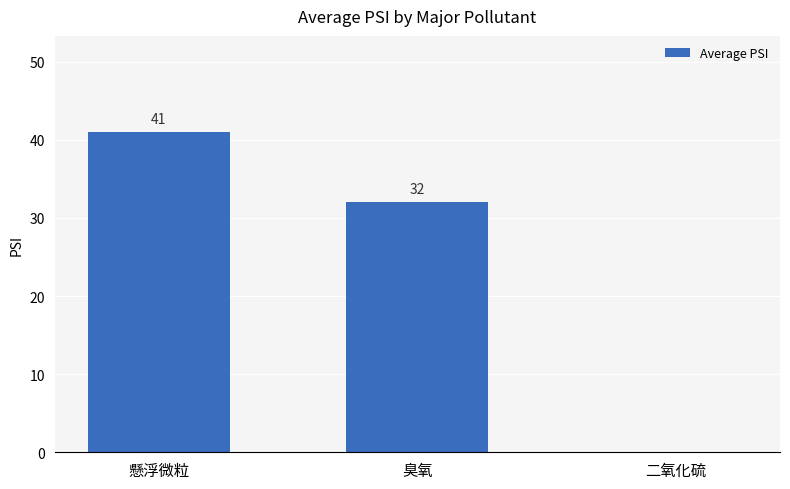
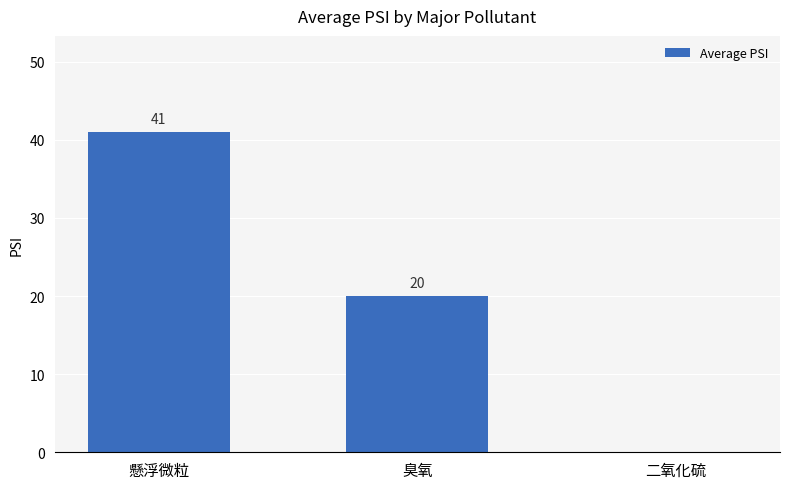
  {
    "懸浮微粒": 41,
-   "臭氧": 32
+   "臭氧": 20
  }
